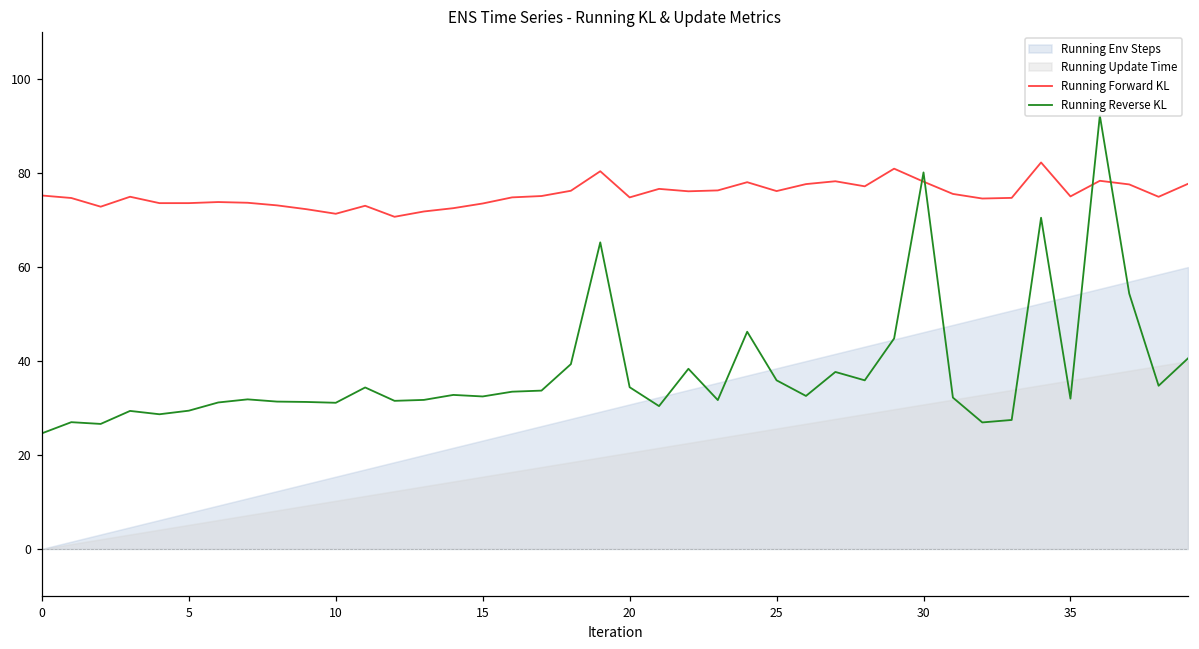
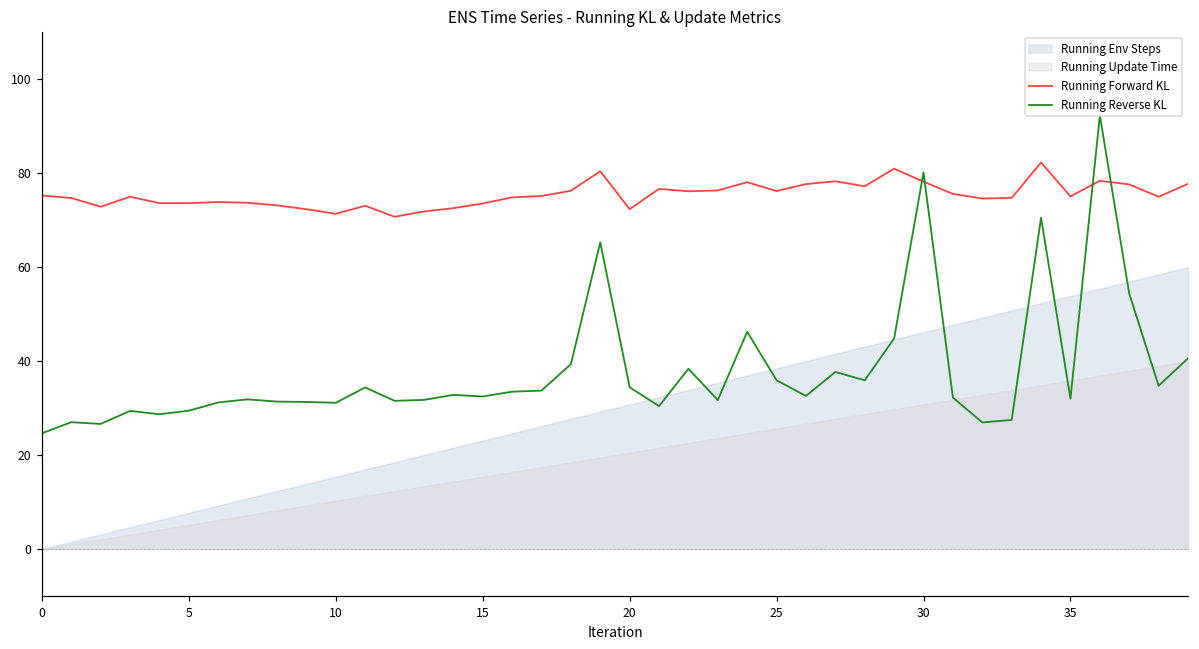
  {
    "Running Forward KL": {
      "0": 75,
      "5": 74,
      "10": 71,
      "15": 74,
-     "20": 75,
+     "20": 72,
      "25": 76,
      "30": 78,
      "35": 75
    },
    "Running Reverse KL": {
      "0": 25,
      "5": 29,
      "10": 31,
      "15": 32,
      "20": 34,
      "25": 36,
      "30": 80,
      "35": 32
    }
  }
